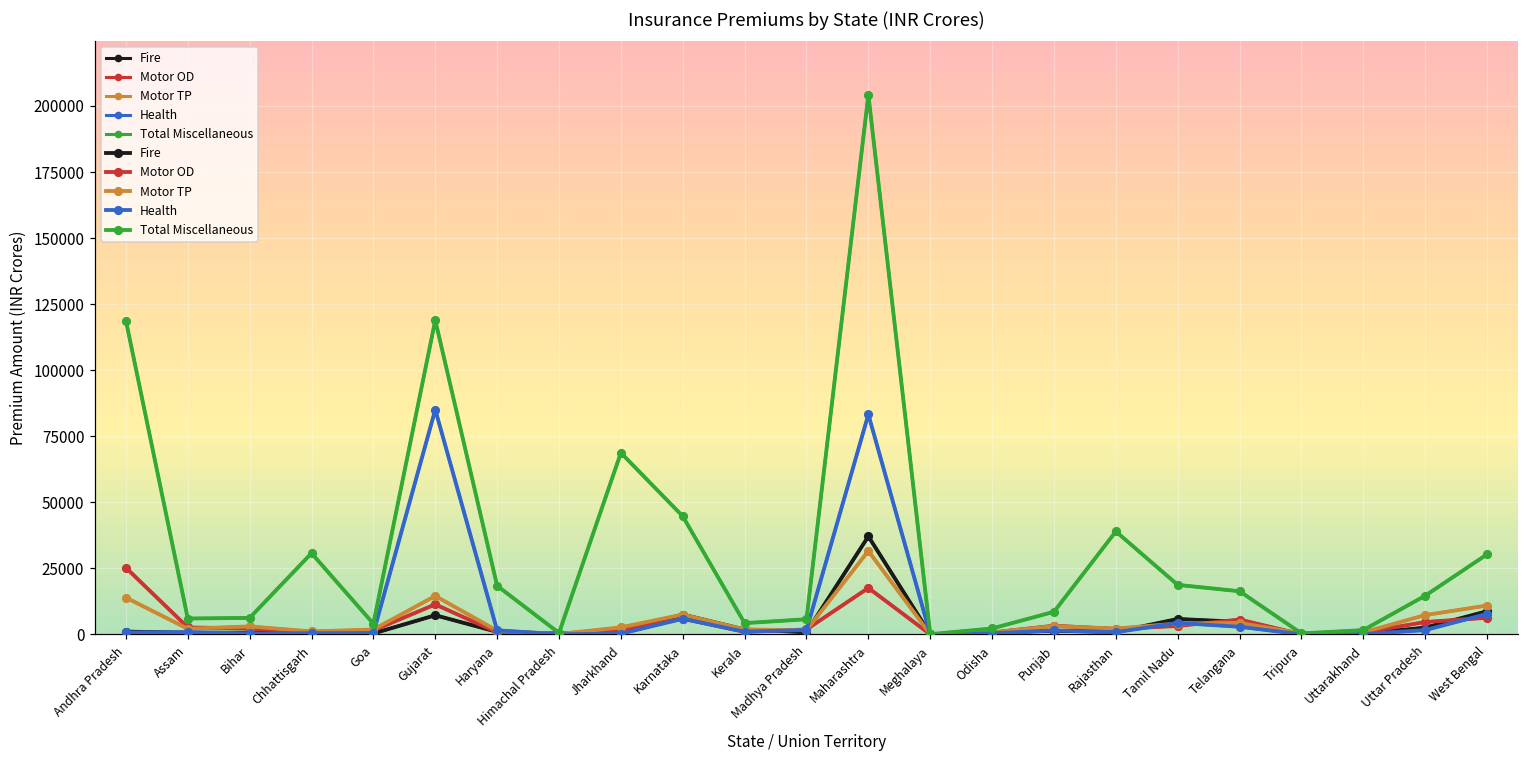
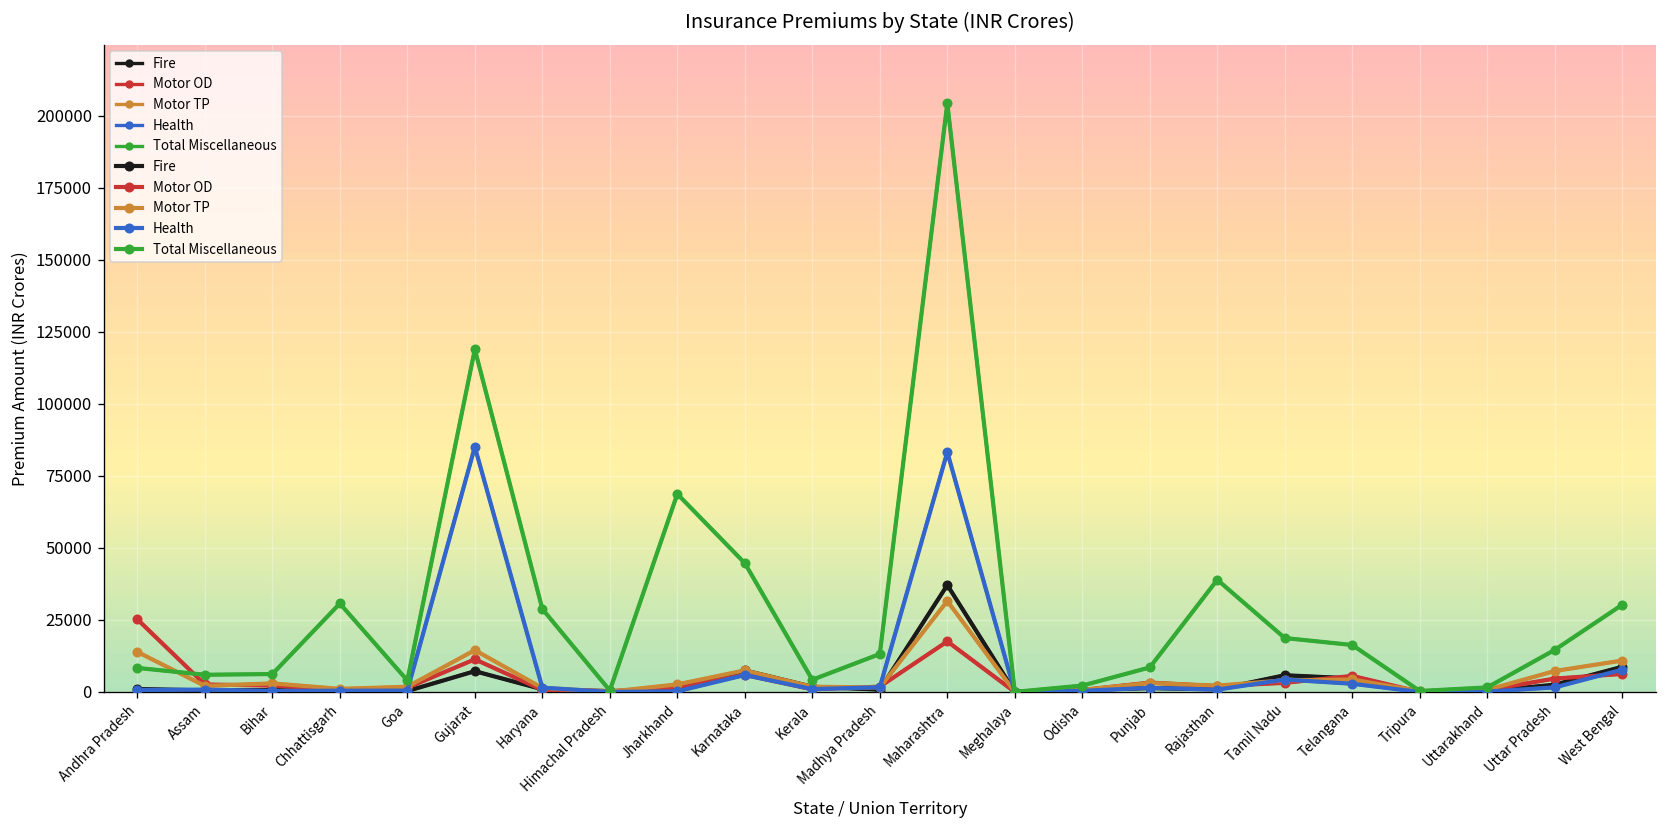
  {
    "Fire": {
      "Gujarat": 7000,
      "Maharashtra": 37000,
      "Tamil Nadu": 6000
    },
    "Motor OD": {
      "Andhra Pradesh": 25000,
      "Gujarat": 11000,
      "Jharkhand": 1000,
      "Maharashtra": 18000,
      "Uttar Pradesh": 5000,
      "West Bengal": 6000
    },
    "Motor TP": {
      "Andhra Pradesh": 14000,
      "Gujarat": 15000,
      "Jharkhand": 3000,
      "Maharashtra": 32000,
      "Uttar Pradesh": 7000,
      "West Bengal": 11000
    },
    "Health": {
      "Gujarat": 85000,
      "Maharashtra": 83000,
      "Telangana": 3000
    },
    "Total Miscellaneous": {
-     "Andhra Pradesh": 119000,
+     "Andhra Pradesh": 8000,
      "Assam": 6000,
      "Bihar": 6000,
      "Chhattisgarh": 31000,
      "Goa": 4000,
      "Gujarat": 119000,
-     "Haryana": 18000,
+     "Haryana": 29000,
      "Jharkhand": 69000,
      "Karnataka": 45000,
      "Kerala": 4000,
-     "Madhya Pradesh": 6000,
+     "Madhya Pradesh": 13000,
      "Maharashtra": 204000,
      "Odisha": 2000,
      "Punjab": 9000,
      "Rajasthan": 39000,
      "Tamil Nadu": 19000,
      "Telangana": 16000,
      "Uttar Pradesh": 15000,
      "West Bengal": 30000
    }
  }
